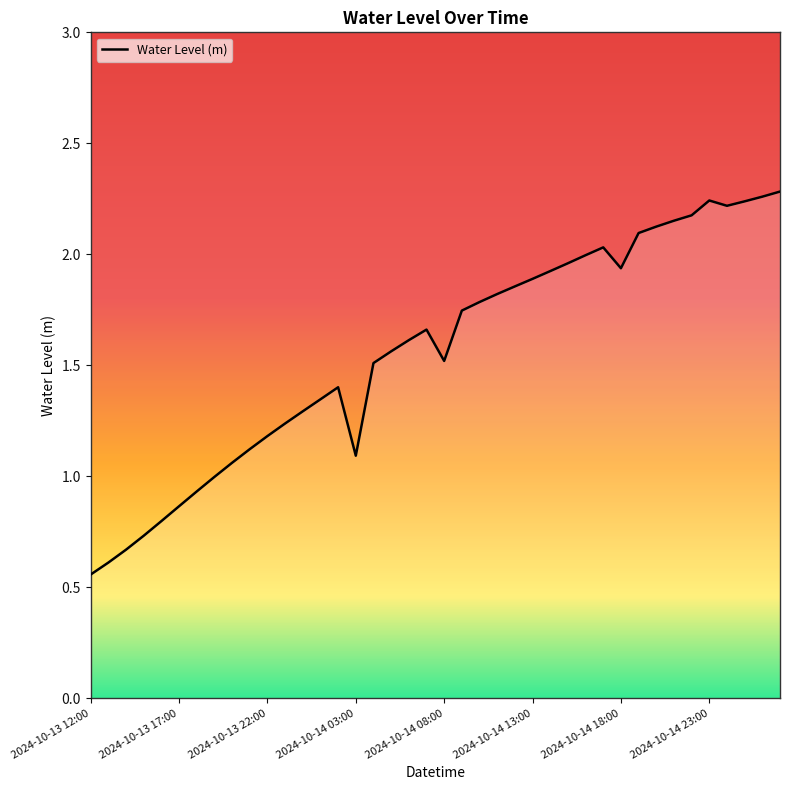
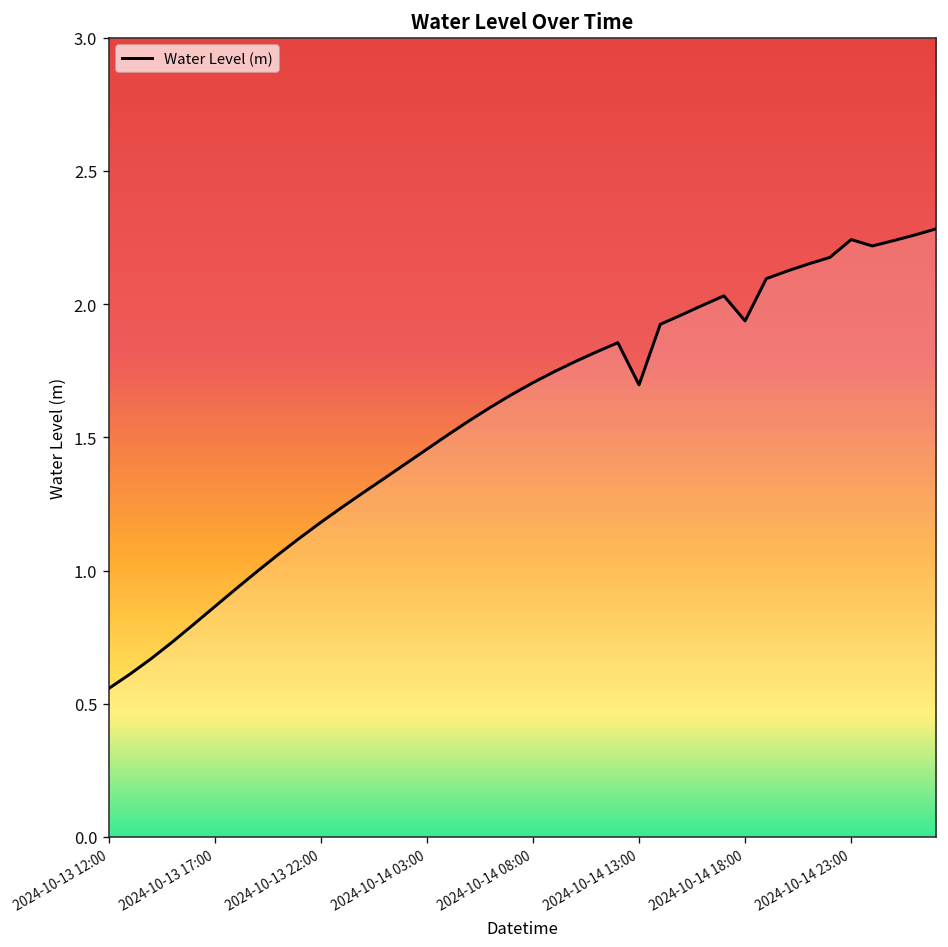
  {
    "2024-10-13 12:00": 0.56,
    "2024-10-13 17:00": 0.87,
    "2024-10-13 22:00": 1.18,
-   "2024-10-14 03:00": 1.09,
-   "2024-10-14 08:00": 1.52,
-   "2024-10-14 13:00": 1.89,
+   "2024-10-14 03:00": 1.46,
+   "2024-10-14 08:00": 1.71,
+   "2024-10-14 13:00": 1.70,
    "2024-10-14 18:00": 1.94,
    "2024-10-14 23:00": 2.24
  }
